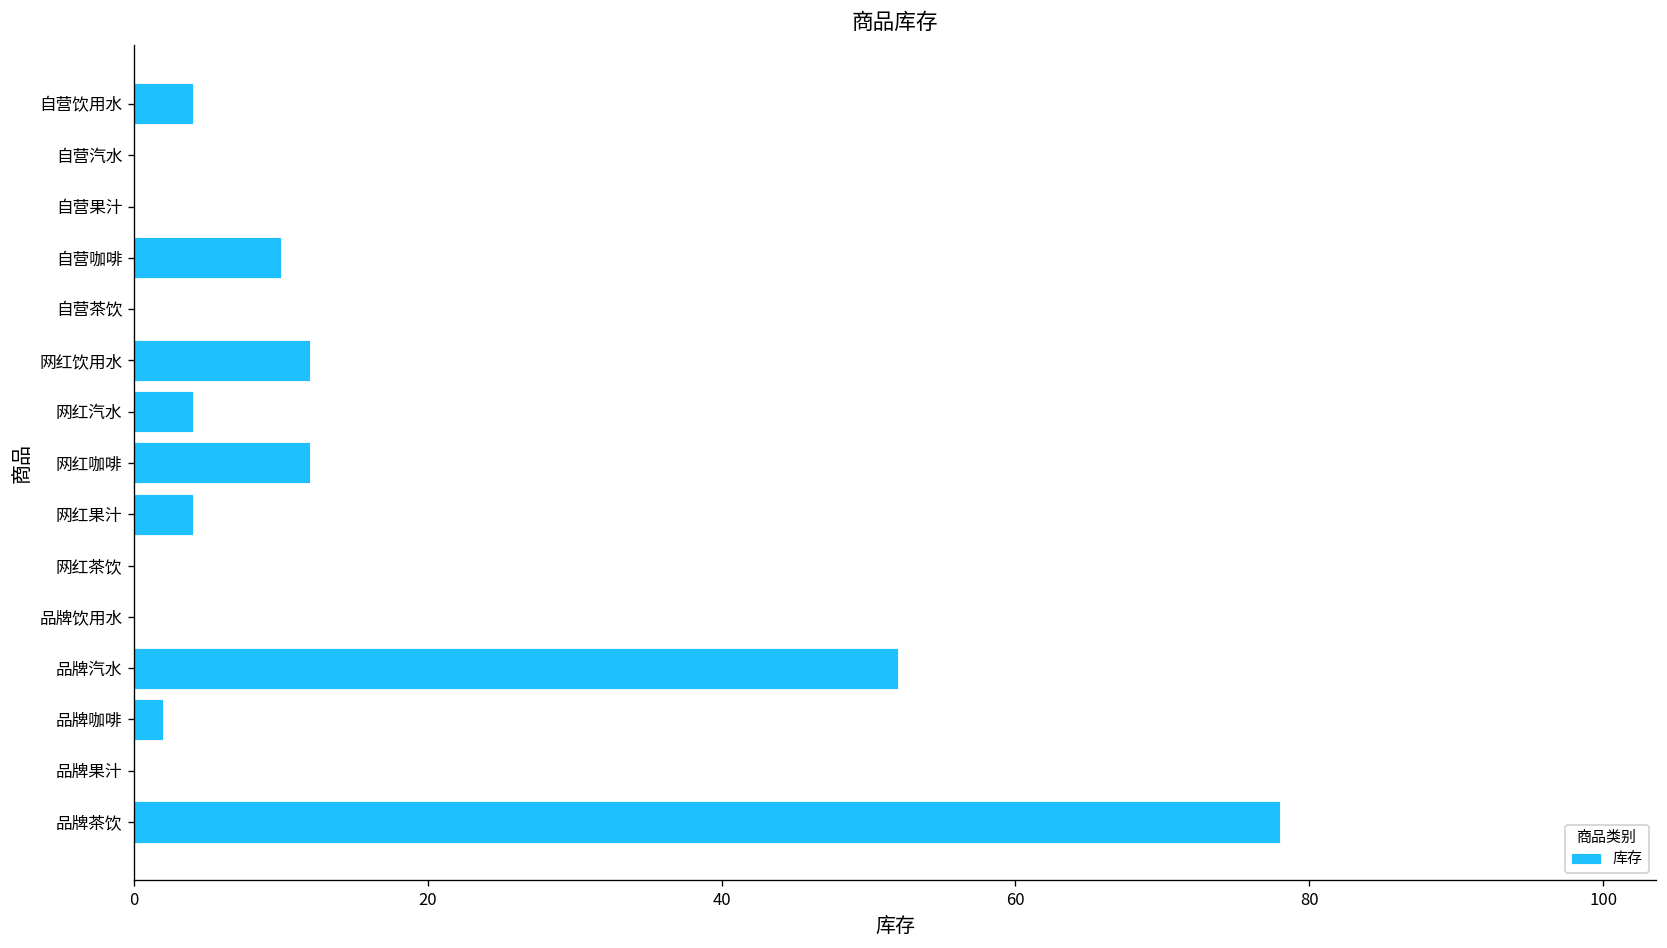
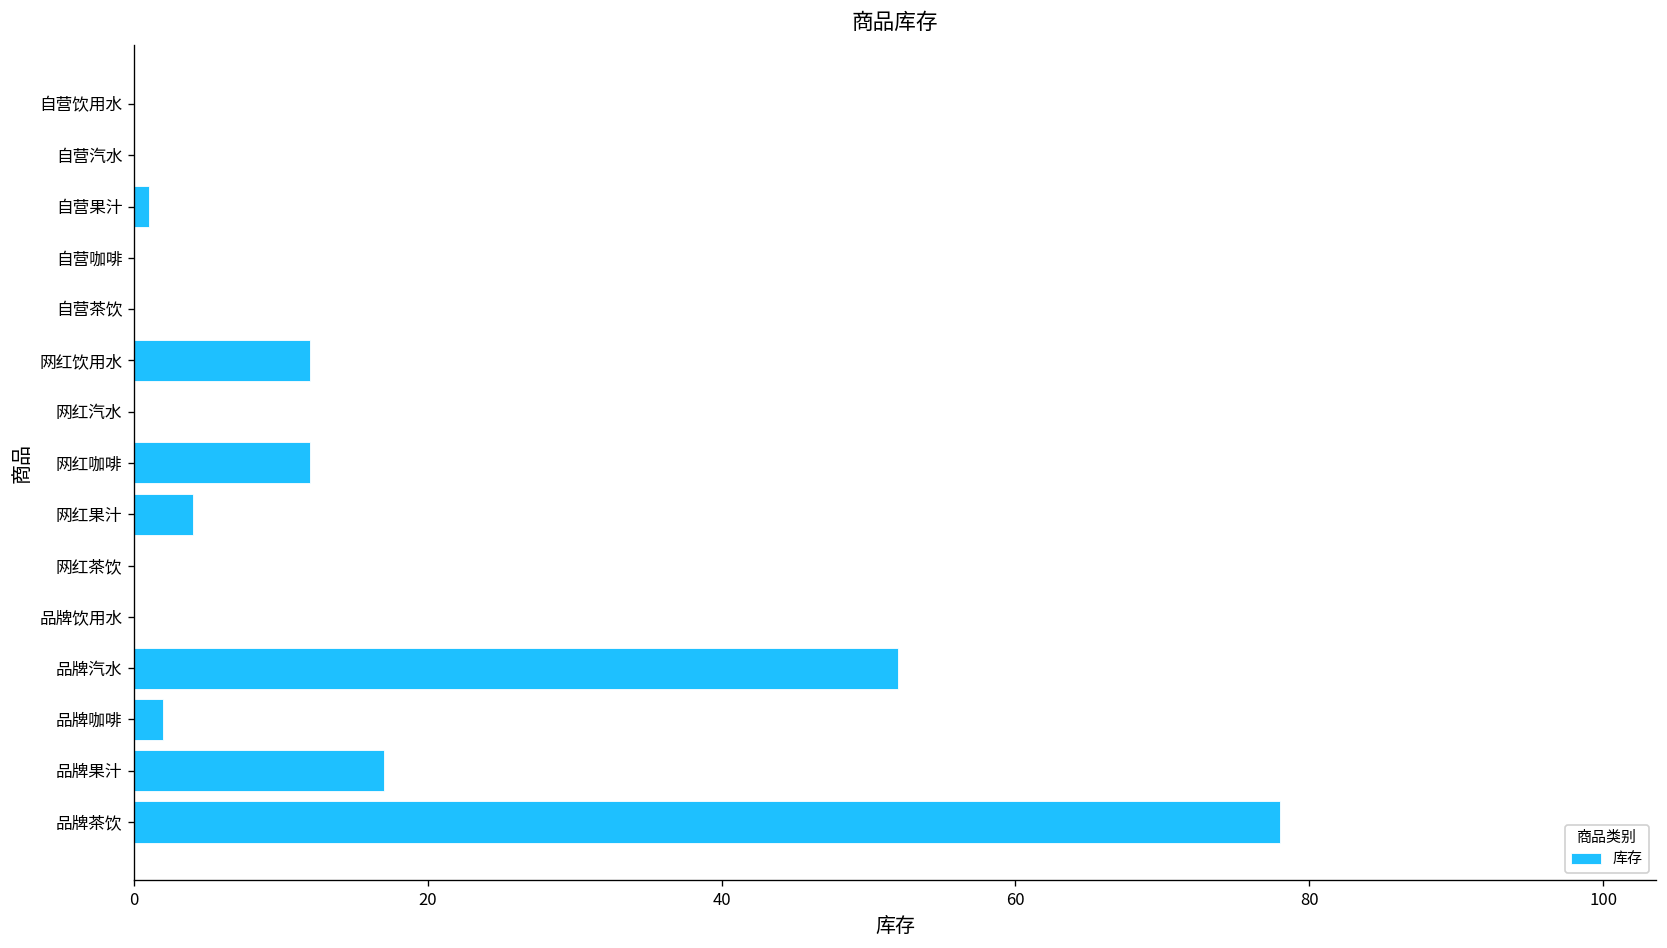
  {
-   "自营饮用水": 4,
+   "自营饮用水": 0,
    "自营汽水": 0,
-   "自营果汁": 0,
-   "自营咖啡": 10,
+   "自营果汁": 1,
+   "自营咖啡": 0,
    "自营茶饮": 0,
    "网红饮用水": 12,
-   "网红汽水": 4,
+   "网红汽水": 0,
    "网红咖啡": 12,
    "网红果汁": 4,
    "网红茶饮": 0,
    "品牌饮用水": 0,
    "品牌汽水": 52,
    "品牌咖啡": 2,
-   "品牌果汁": 0,
+   "品牌果汁": 17,
    "品牌茶饮": 78
  }
